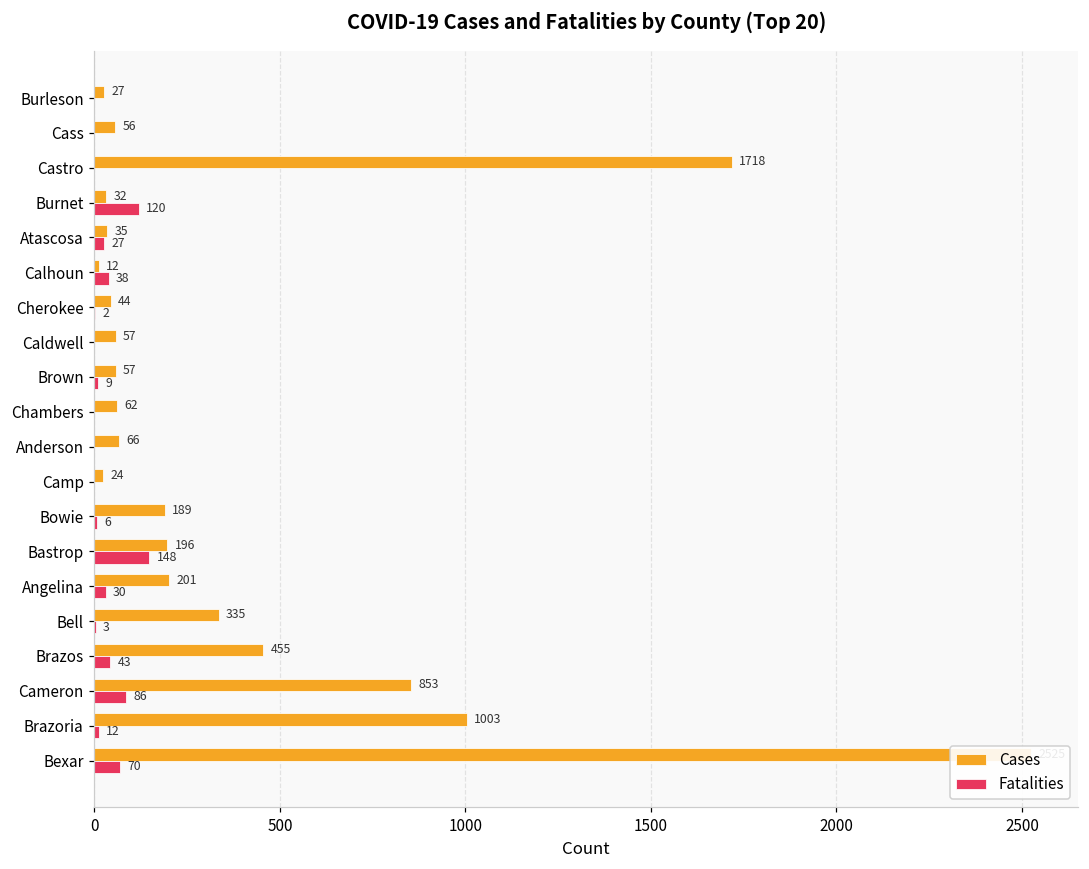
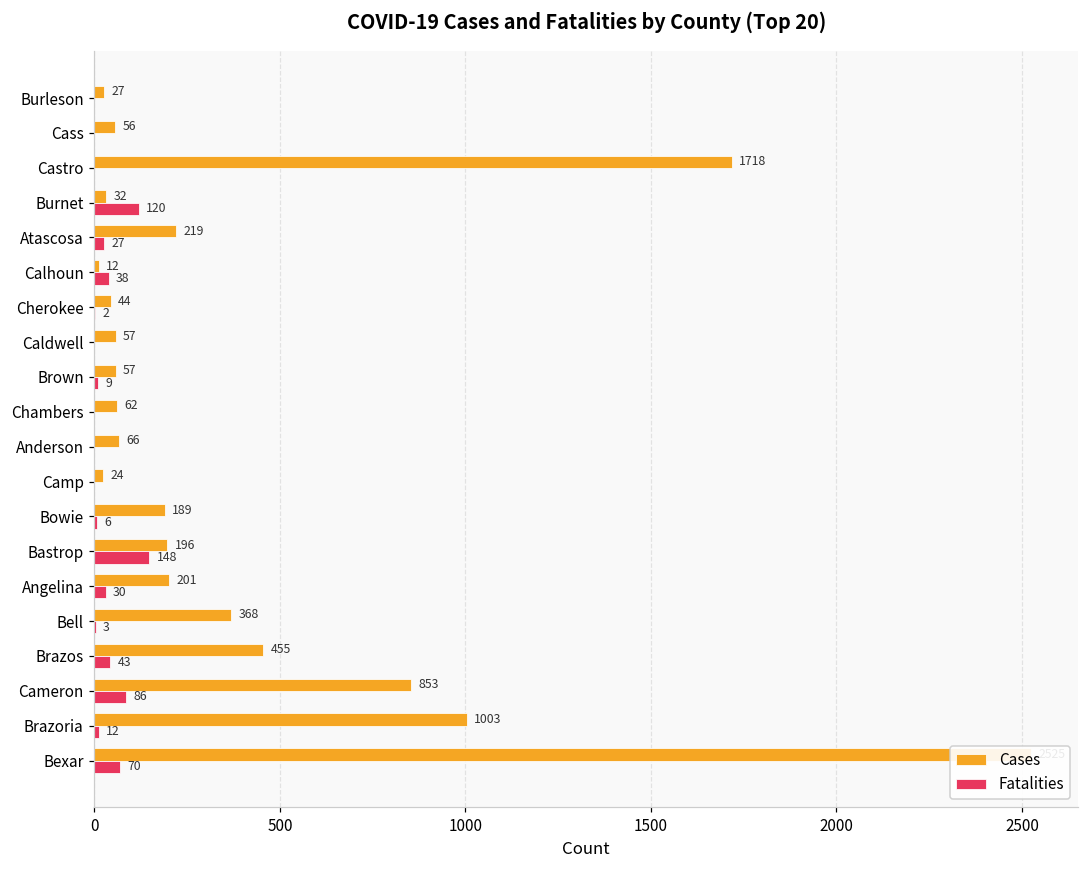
  {
    "Cases": {
      "Burleson": 27,
      "Cass": 56,
      "Castro": 1718,
      "Burnet": 32,
-     "Atascosa": 35,
+     "Atascosa": 219,
      "Calhoun": 12,
      "Cherokee": 44,
      "Caldwell": 57,
      "Brown": 57,
      "Chambers": 62,
      "Anderson": 66,
      "Camp": 24,
      "Bowie": 189,
      "Bastrop": 196,
      "Angelina": 201,
-     "Bell": 335,
+     "Bell": 368,
      "Brazos": 455,
      "Cameron": 853,
      "Brazoria": 1003
    },
    "Fatalities": {
      "Burnet": 120,
      "Atascosa": 27,
      "Calhoun": 38,
      "Cherokee": 2,
      "Brown": 9,
      "Bowie": 6,
      "Bastrop": 148,
      "Angelina": 30,
      "Bell": 3,
      "Brazos": 43,
      "Cameron": 86,
      "Brazoria": 12,
      "Bexar": 70
    }
  }
